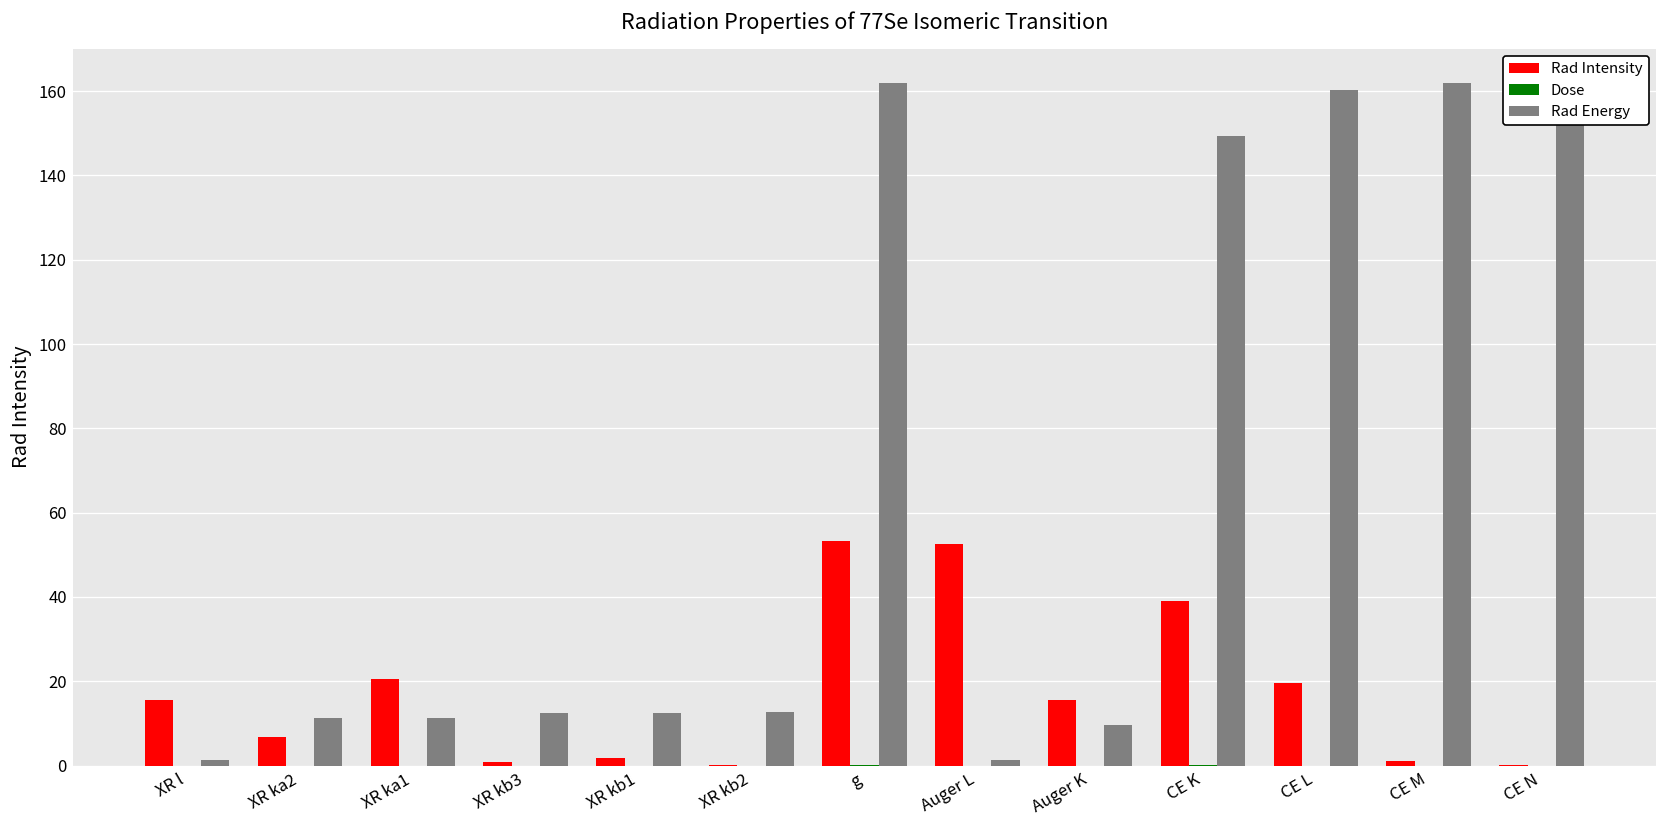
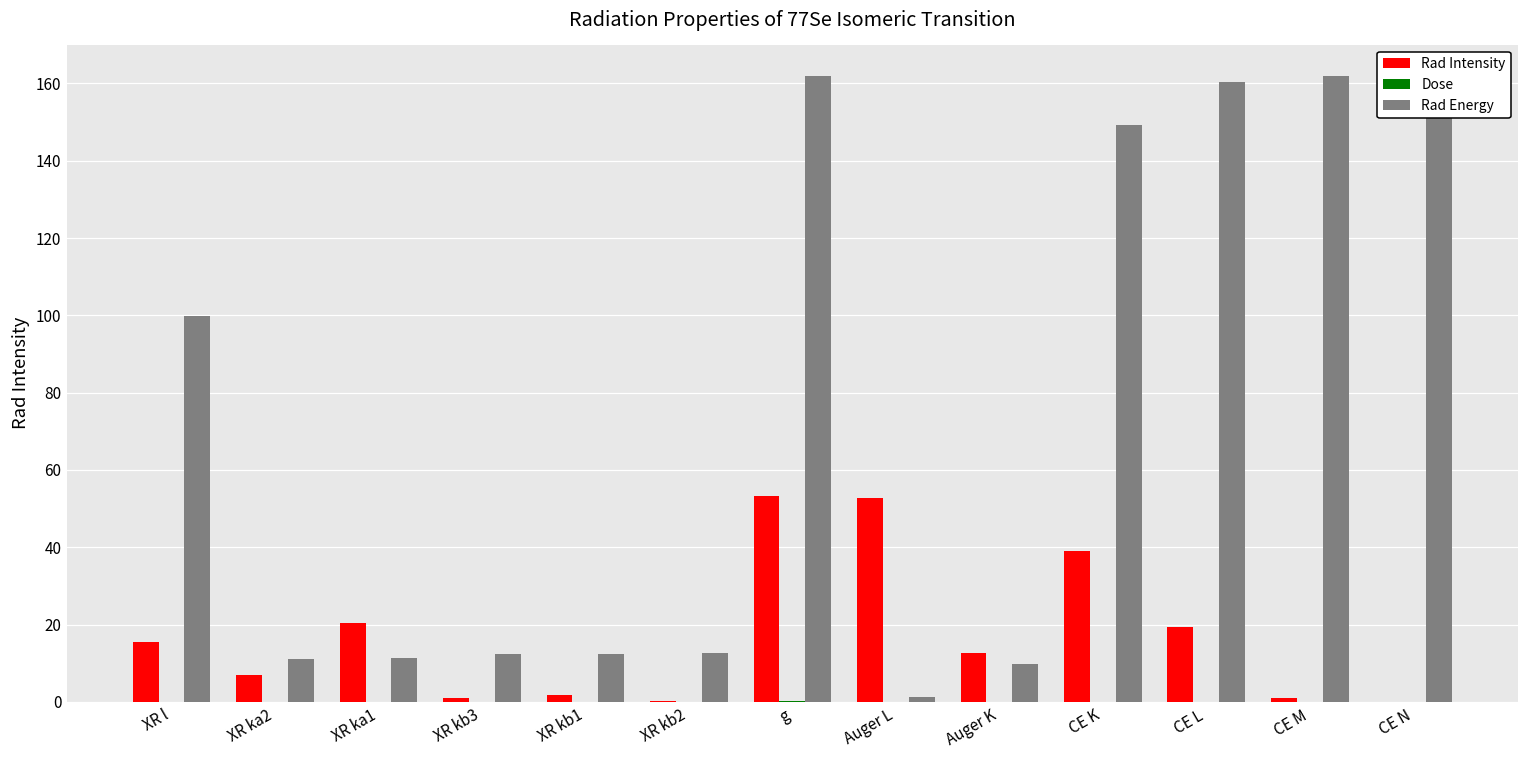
  {
    "Rad Intensity": {
      "XR l": 16,
      "XR ka2": 7,
      "XR ka1": 21,
      "XR kb3": 1,
      "XR kb1": 2,
      "g": 53,
      "Auger L": 53,
-     "Auger K": 16,
+     "Auger K": 13,
      "CE K": 39,
      "CE L": 19,
      "CE M": 1
    },
    "Rad Energy": {
-     "XR l": 1,
+     "XR l": 100,
      "XR ka2": 11,
      "XR ka1": 11,
      "XR kb3": 12,
      "XR kb1": 12,
      "XR kb2": 13,
      "g": 162,
      "Auger L": 1,
      "Auger K": 10,
      "CE K": 149,
      "CE L": 160,
      "CE M": 162
    }
  }
